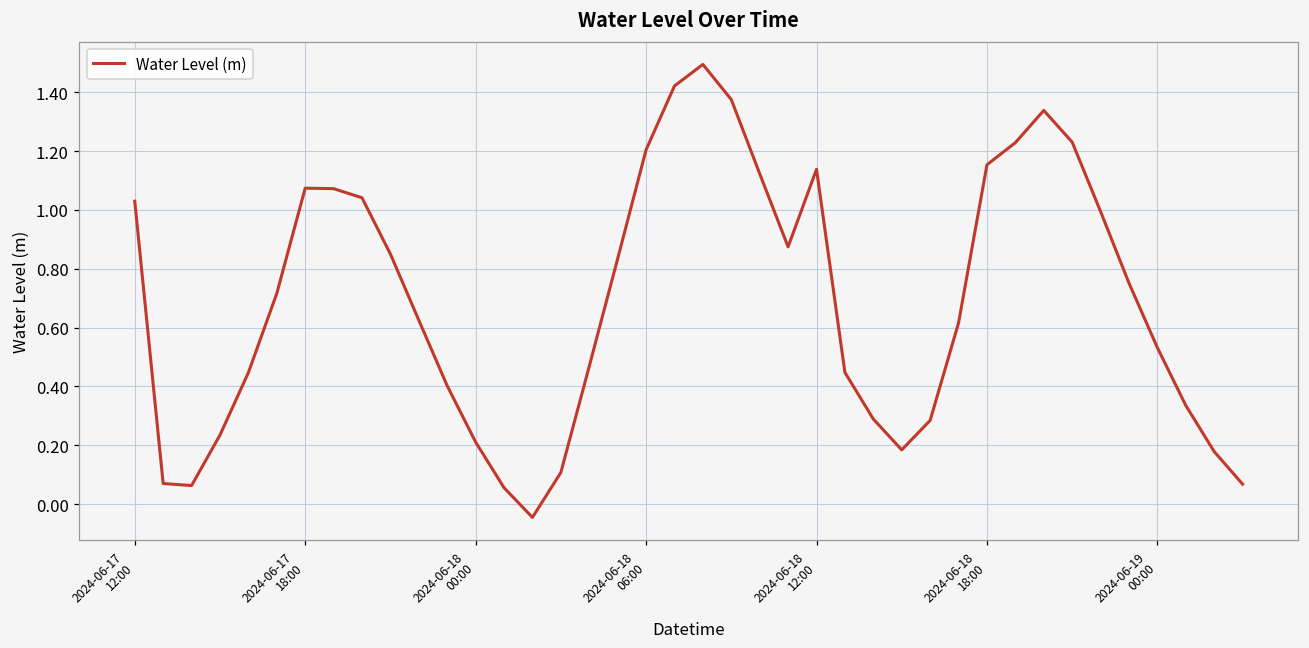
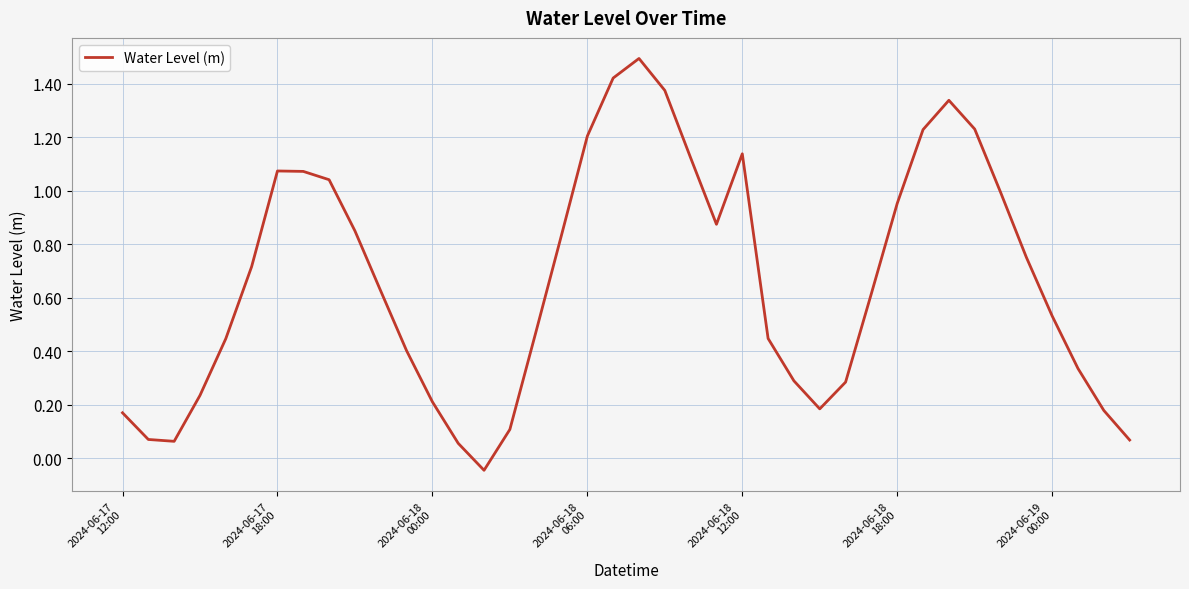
  {
-   "2024-06-17 12:00": 1.03,
+   "2024-06-17 12:00": 0.17,
    "2024-06-17 18:00": 1.07,
    "2024-06-18 00:00": 0.21,
    "2024-06-18 06:00": 1.20,
    "2024-06-18 12:00": 1.14,
-   "2024-06-18 18:00": 1.15,
+   "2024-06-18 18:00": 0.95,
    "2024-06-19 00:00": 0.53
  }
